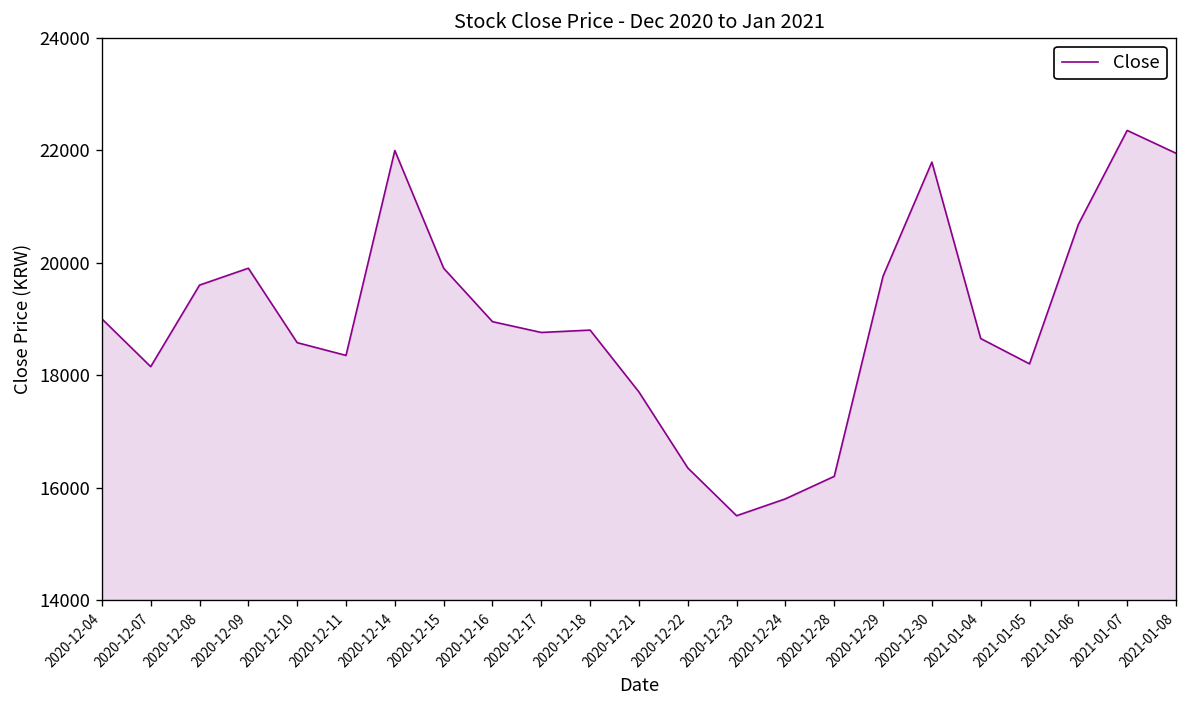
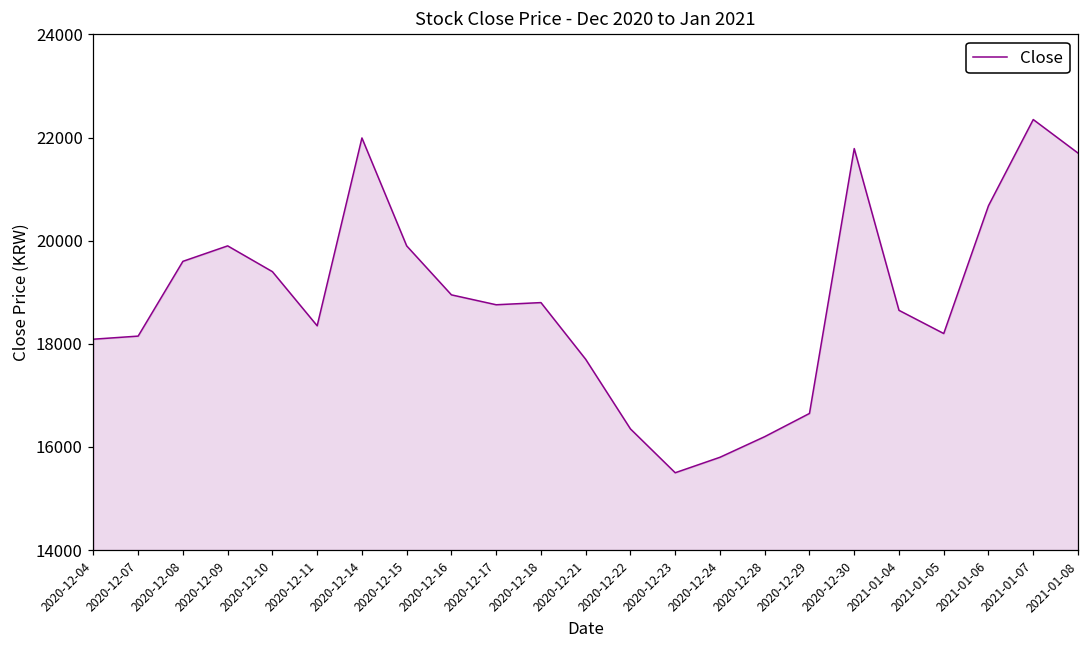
  {
-   "2020-12-04": 19000,
+   "2020-12-04": 18100,
    "2020-12-07": 18200,
    "2020-12-08": 19600,
    "2020-12-09": 19900,
-   "2020-12-10": 18600,
+   "2020-12-10": 19400,
    "2020-12-11": 18400,
    "2020-12-14": 22000,
    "2020-12-15": 19900,
    "2020-12-16": 19000,
    "2020-12-17": 18800,
    "2020-12-18": 18800,
    "2020-12-21": 17700,
    "2020-12-22": 16400,
    "2020-12-23": 15500,
    "2020-12-24": 15800,
    "2020-12-28": 16200,
-   "2020-12-29": 19800,
+   "2020-12-29": 16700,
    "2020-12-30": 21800,
    "2021-01-04": 18700,
    "2021-01-05": 18200,
    "2021-01-06": 20700,
    "2021-01-07": 22400,
-   "2021-01-08": 21900
+   "2021-01-08": 21700
  }
